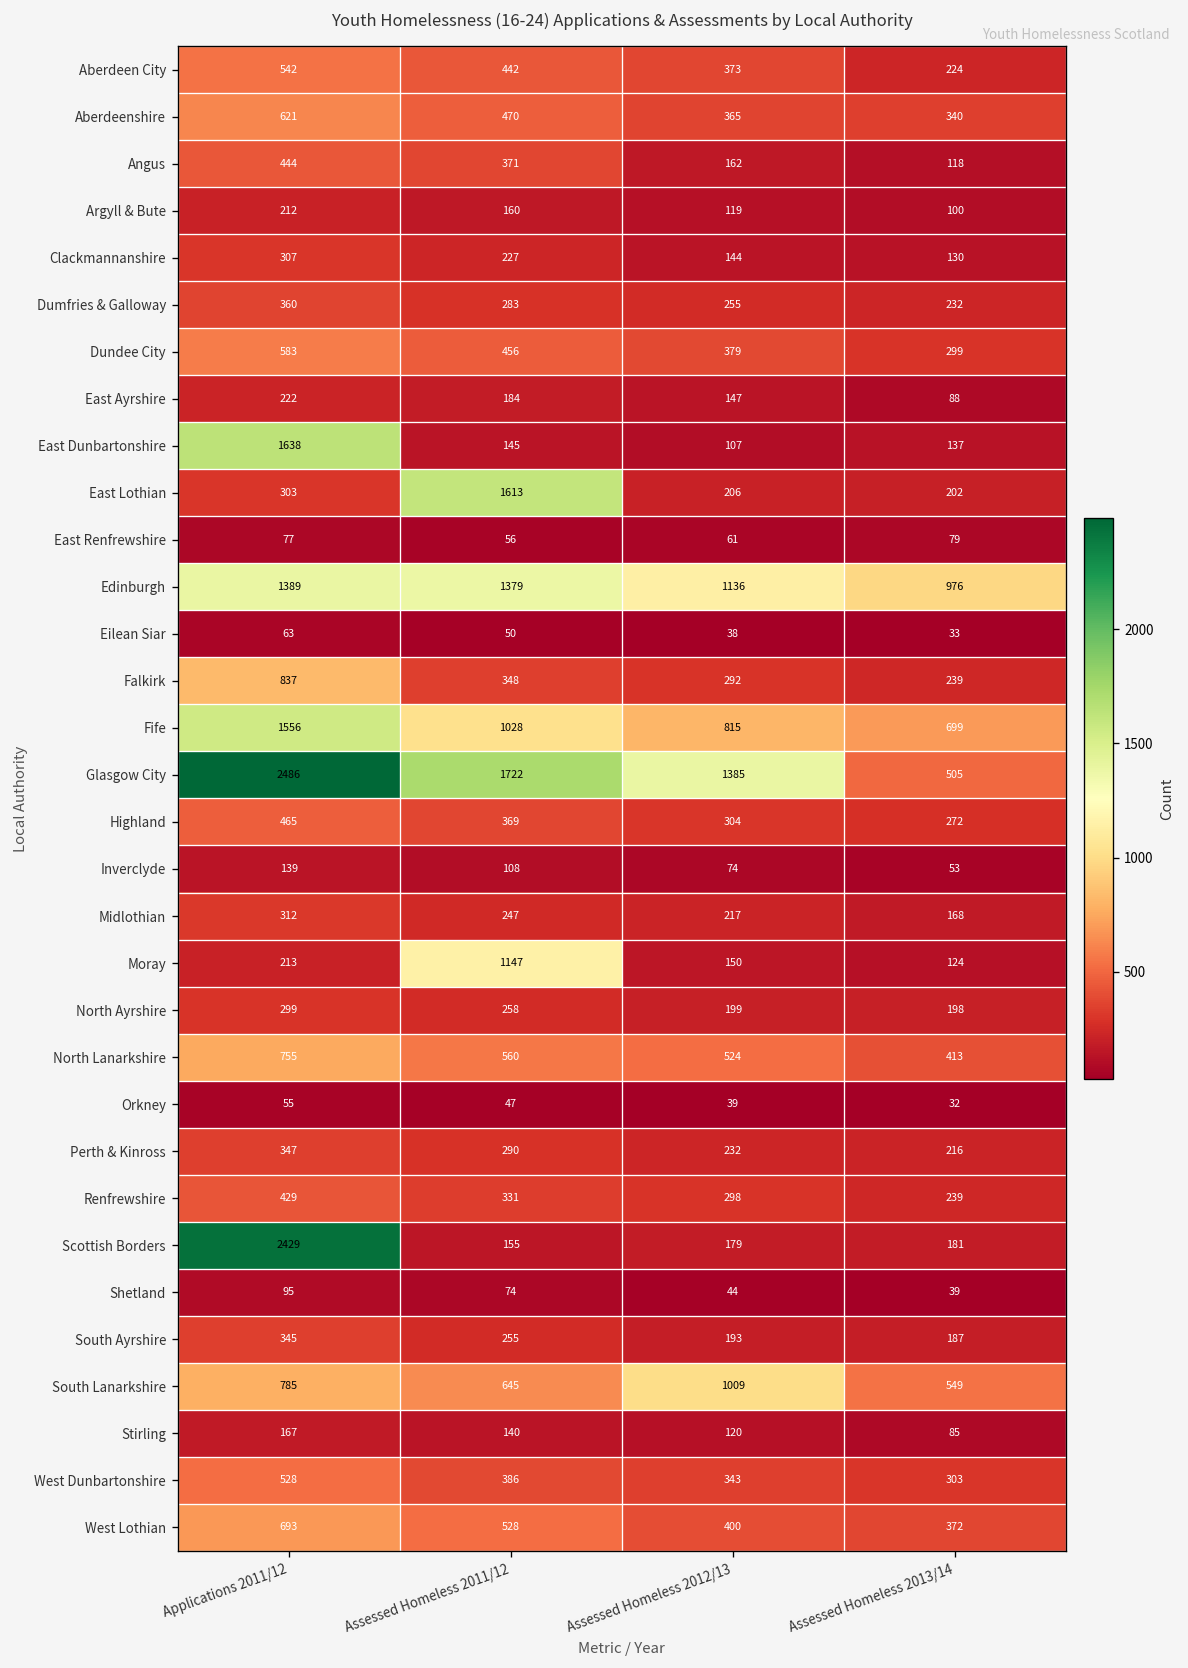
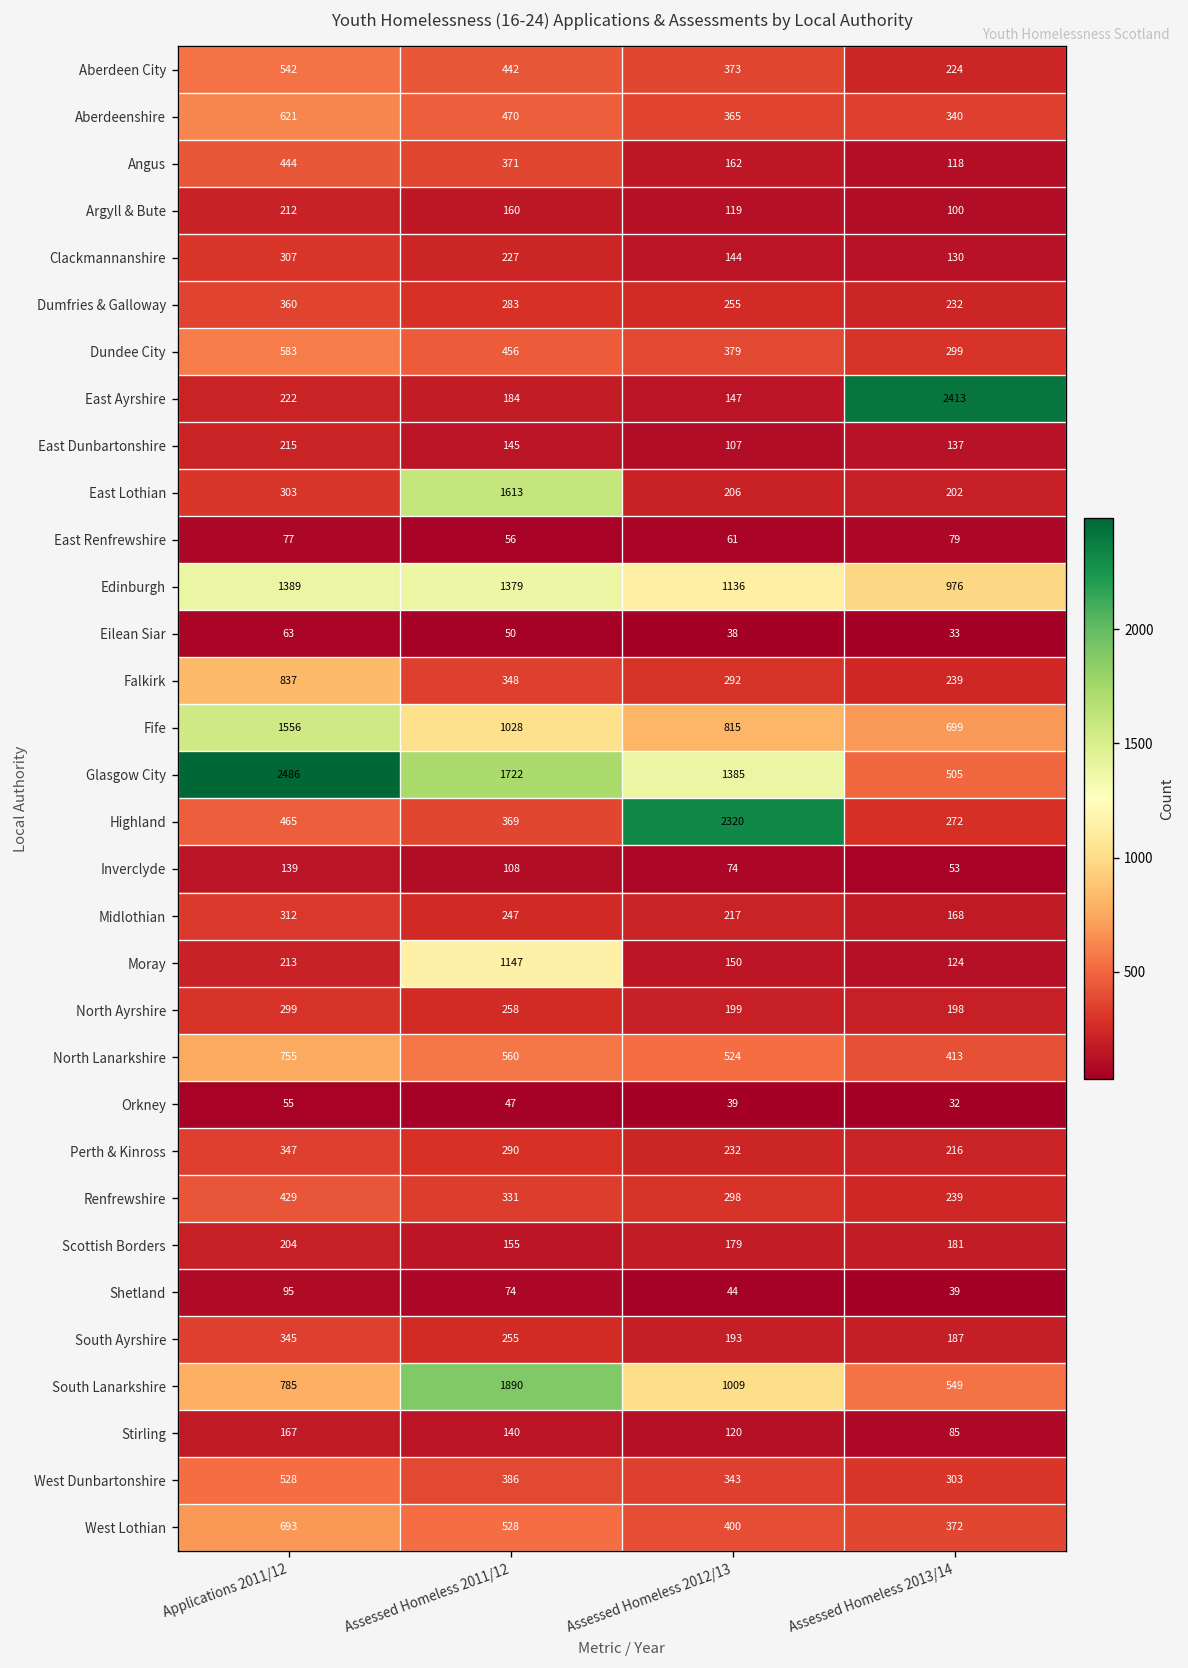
  {
    "Aberdeen City": {
      "Applications 2011/12": 542,
      "Assessed Homeless 2011/12": 442,
      "Assessed Homeless 2012/13": 373,
      "Assessed Homeless 2013/14": 224
    },
    "Aberdeenshire": {
      "Applications 2011/12": 621,
      "Assessed Homeless 2011/12": 470,
      "Assessed Homeless 2012/13": 365,
      "Assessed Homeless 2013/14": 340
    },
    "Angus": {
      "Applications 2011/12": 444,
      "Assessed Homeless 2011/12": 371,
      "Assessed Homeless 2012/13": 162,
      "Assessed Homeless 2013/14": 118
    },
    "Argyll & Bute": {
      "Applications 2011/12": 212,
      "Assessed Homeless 2011/12": 160,
      "Assessed Homeless 2012/13": 119,
      "Assessed Homeless 2013/14": 100
    },
    "Clackmannanshire": {
      "Applications 2011/12": 307,
      "Assessed Homeless 2011/12": 227,
      "Assessed Homeless 2012/13": 144,
      "Assessed Homeless 2013/14": 130
    },
    "Dumfries & Galloway": {
      "Applications 2011/12": 360,
      "Assessed Homeless 2011/12": 283,
      "Assessed Homeless 2012/13": 255,
      "Assessed Homeless 2013/14": 232
    },
    "Dundee City": {
      "Applications 2011/12": 583,
      "Assessed Homeless 2011/12": 456,
      "Assessed Homeless 2012/13": 379,
      "Assessed Homeless 2013/14": 299
    },
    "East Ayrshire": {
      "Applications 2011/12": 222,
      "Assessed Homeless 2011/12": 184,
      "Assessed Homeless 2012/13": 147,
-     "Assessed Homeless 2013/14": 88
+     "Assessed Homeless 2013/14": 2413
    },
    "East Dunbartonshire": {
-     "Applications 2011/12": 1638,
+     "Applications 2011/12": 215,
      "Assessed Homeless 2011/12": 145,
      "Assessed Homeless 2012/13": 107,
      "Assessed Homeless 2013/14": 137
    },
    "East Lothian": {
      "Applications 2011/12": 303,
      "Assessed Homeless 2011/12": 1613,
      "Assessed Homeless 2012/13": 206,
      "Assessed Homeless 2013/14": 202
    },
    "East Renfrewshire": {
      "Applications 2011/12": 77,
      "Assessed Homeless 2011/12": 56,
      "Assessed Homeless 2012/13": 61,
      "Assessed Homeless 2013/14": 79
    },
    "Edinburgh": {
      "Applications 2011/12": 1389,
      "Assessed Homeless 2011/12": 1379,
      "Assessed Homeless 2012/13": 1136,
      "Assessed Homeless 2013/14": 976
    },
    "Eilean Siar": {
      "Applications 2011/12": 63,
      "Assessed Homeless 2011/12": 50,
      "Assessed Homeless 2012/13": 38,
      "Assessed Homeless 2013/14": 33
    },
    "Falkirk": {
      "Applications 2011/12": 837,
      "Assessed Homeless 2011/12": 348,
      "Assessed Homeless 2012/13": 292,
      "Assessed Homeless 2013/14": 239
    },
    "Fife": {
      "Applications 2011/12": 1556,
      "Assessed Homeless 2011/12": 1028,
      "Assessed Homeless 2012/13": 815,
      "Assessed Homeless 2013/14": 699
    },
    "Glasgow City": {
      "Applications 2011/12": 2486,
      "Assessed Homeless 2011/12": 1722,
      "Assessed Homeless 2012/13": 1385,
      "Assessed Homeless 2013/14": 505
    },
    "Highland": {
      "Applications 2011/12": 465,
      "Assessed Homeless 2011/12": 369,
-     "Assessed Homeless 2012/13": 304,
+     "Assessed Homeless 2012/13": 2320,
      "Assessed Homeless 2013/14": 272
    },
    "Inverclyde": {
      "Applications 2011/12": 139,
      "Assessed Homeless 2011/12": 108,
      "Assessed Homeless 2012/13": 74,
      "Assessed Homeless 2013/14": 53
    },
    "Midlothian": {
      "Applications 2011/12": 312,
      "Assessed Homeless 2011/12": 247,
      "Assessed Homeless 2012/13": 217,
      "Assessed Homeless 2013/14": 168
    },
    "Moray": {
      "Applications 2011/12": 213,
      "Assessed Homeless 2011/12": 1147,
      "Assessed Homeless 2012/13": 150,
      "Assessed Homeless 2013/14": 124
    },
    "North Ayrshire": {
      "Applications 2011/12": 299,
      "Assessed Homeless 2011/12": 258,
      "Assessed Homeless 2012/13": 199,
      "Assessed Homeless 2013/14": 198
    },
    "North Lanarkshire": {
      "Applications 2011/12": 755,
      "Assessed Homeless 2011/12": 560,
      "Assessed Homeless 2012/13": 524,
      "Assessed Homeless 2013/14": 413
    },
    "Orkney": {
      "Applications 2011/12": 55,
      "Assessed Homeless 2011/12": 47,
      "Assessed Homeless 2012/13": 39,
      "Assessed Homeless 2013/14": 32
    },
    "Perth & Kinross": {
      "Applications 2011/12": 347,
      "Assessed Homeless 2011/12": 290,
      "Assessed Homeless 2012/13": 232,
      "Assessed Homeless 2013/14": 216
    },
    "Renfrewshire": {
      "Applications 2011/12": 429,
      "Assessed Homeless 2011/12": 331,
      "Assessed Homeless 2012/13": 298,
      "Assessed Homeless 2013/14": 239
    },
    "Scottish Borders": {
-     "Applications 2011/12": 2429,
+     "Applications 2011/12": 204,
      "Assessed Homeless 2011/12": 155,
      "Assessed Homeless 2012/13": 179,
      "Assessed Homeless 2013/14": 181
    },
    "Shetland": {
      "Applications 2011/12": 95,
      "Assessed Homeless 2011/12": 74,
      "Assessed Homeless 2012/13": 44,
      "Assessed Homeless 2013/14": 39
    },
    "South Ayrshire": {
      "Applications 2011/12": 345,
      "Assessed Homeless 2011/12": 255,
      "Assessed Homeless 2012/13": 193,
      "Assessed Homeless 2013/14": 187
    },
    "South Lanarkshire": {
      "Applications 2011/12": 785,
-     "Assessed Homeless 2011/12": 645,
+     "Assessed Homeless 2011/12": 1890,
      "Assessed Homeless 2012/13": 1009,
      "Assessed Homeless 2013/14": 549
    },
    "Stirling": {
      "Applications 2011/12": 167,
      "Assessed Homeless 2011/12": 140,
      "Assessed Homeless 2012/13": 120,
      "Assessed Homeless 2013/14": 85
    },
    "West Dunbartonshire": {
      "Applications 2011/12": 528,
      "Assessed Homeless 2011/12": 386,
      "Assessed Homeless 2012/13": 343,
      "Assessed Homeless 2013/14": 303
    },
    "West Lothian": {
      "Applications 2011/12": 693,
      "Assessed Homeless 2011/12": 528,
      "Assessed Homeless 2012/13": 400,
      "Assessed Homeless 2013/14": 372
    }
  }
